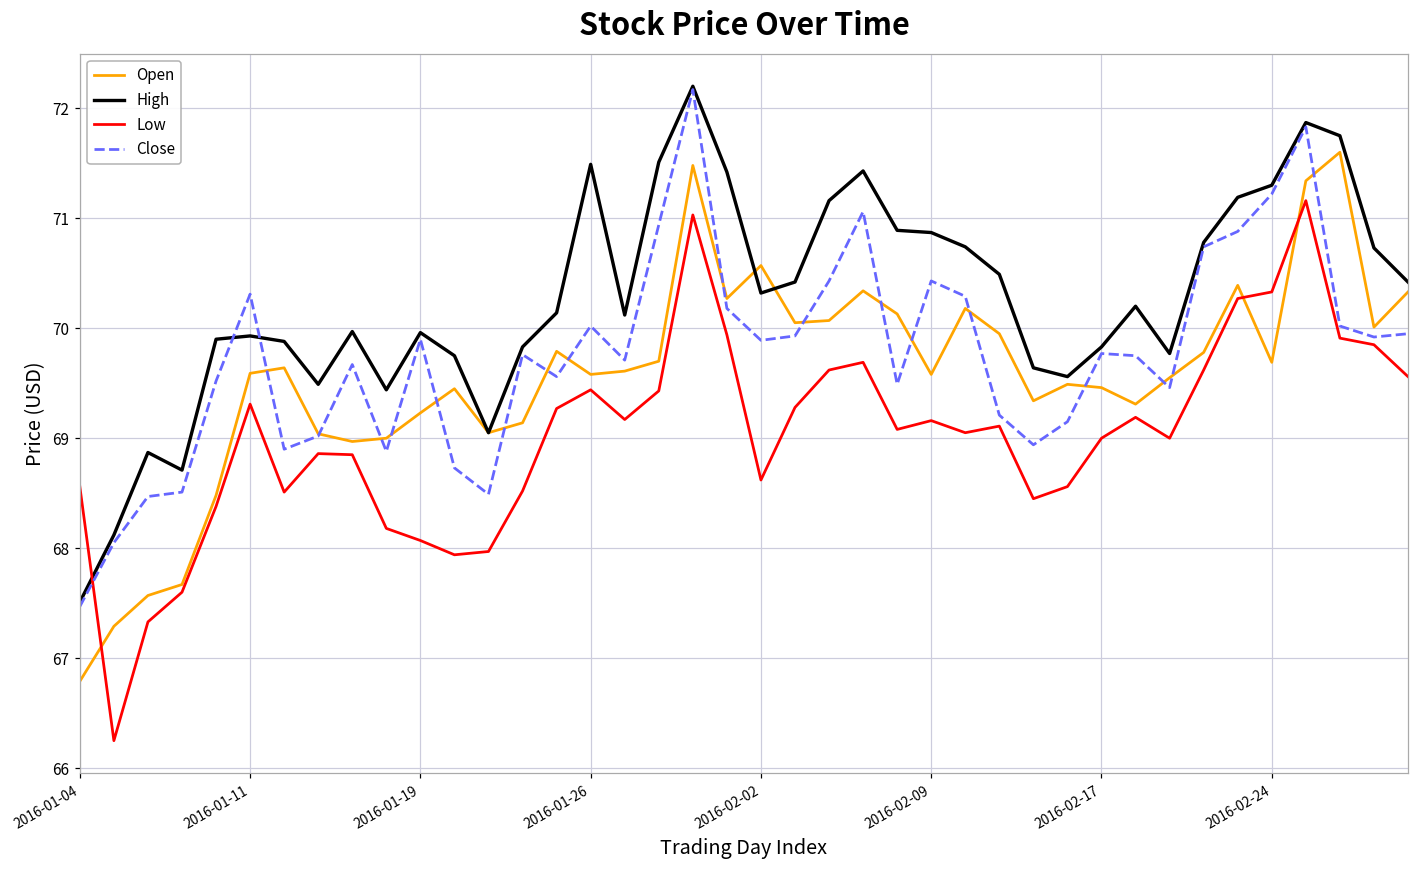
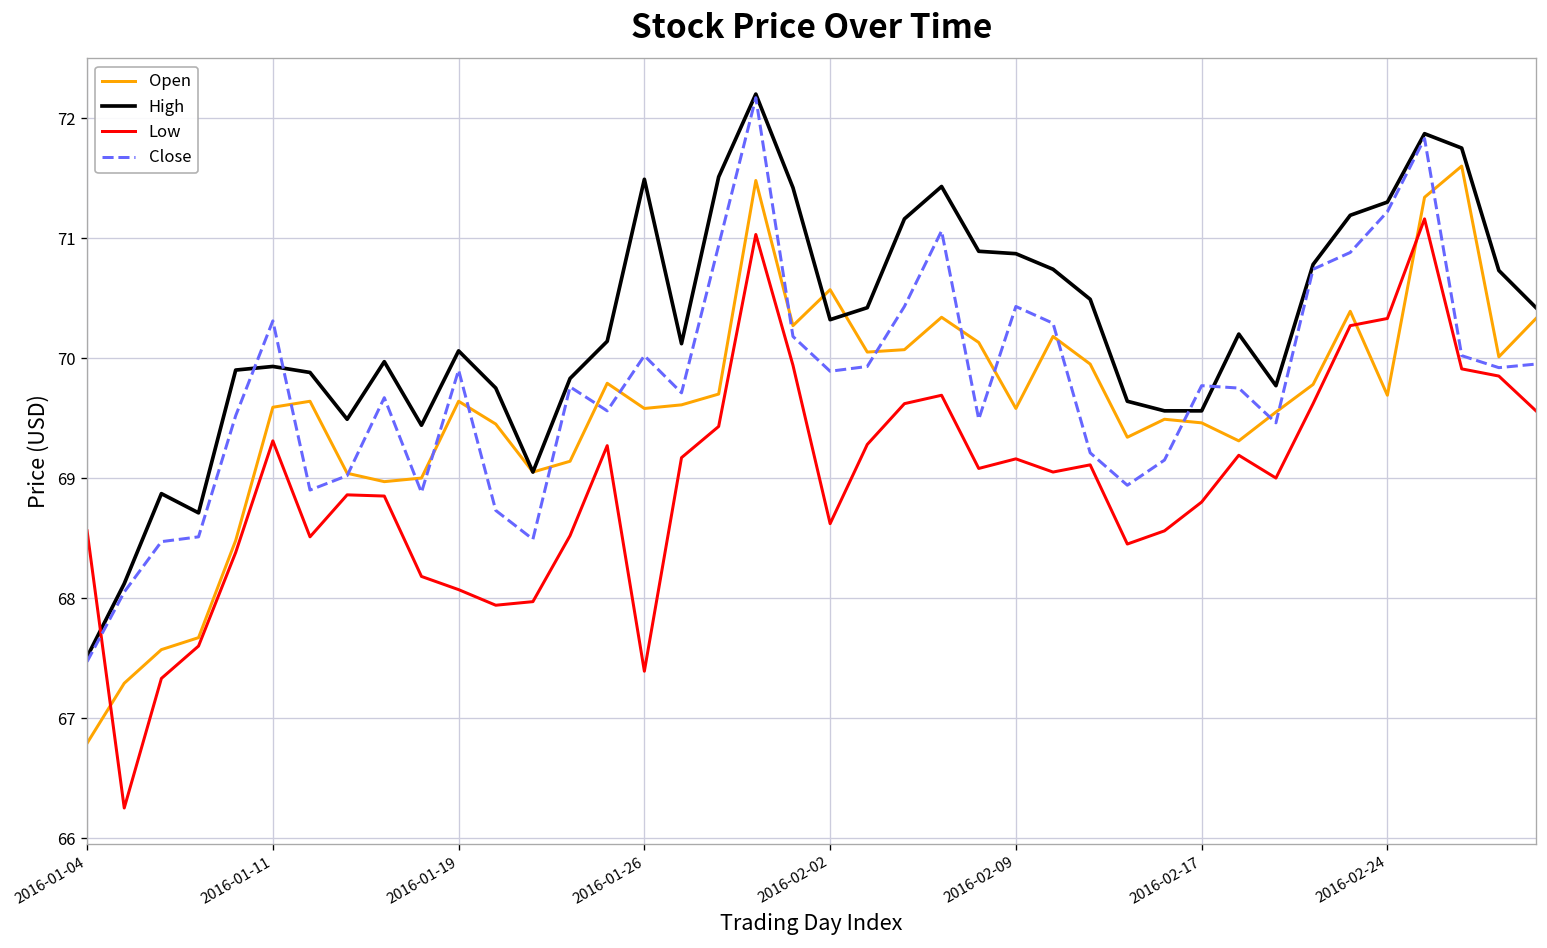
  {
    "Open": {
      "2016-01-04": 66.8,
      "2016-01-11": 69.6,
-     "2016-01-19": 69.2,
+     "2016-01-19": 69.6,
      "2016-01-26": 69.6,
      "2016-02-02": 70.6,
      "2016-02-09": 69.6,
      "2016-02-17": 69.5,
      "2016-02-24": 69.7
    },
    "High": {
      "2016-01-04": 67.5,
      "2016-01-11": 69.9,
-     "2016-01-19": 70.0,
+     "2016-01-19": 70.1,
      "2016-01-26": 71.5,
      "2016-02-02": 70.3,
      "2016-02-09": 70.9,
-     "2016-02-17": 69.8,
+     "2016-02-17": 69.6,
      "2016-02-24": 71.3
    },
    "Low": {
      "2016-01-04": 68.6,
      "2016-01-11": 69.3,
      "2016-01-19": 68.1,
-     "2016-01-26": 69.4,
+     "2016-01-26": 67.4,
      "2016-02-02": 68.6,
      "2016-02-09": 69.2,
-     "2016-02-17": 69.0,
+     "2016-02-17": 68.8,
      "2016-02-24": 70.3
    },
    "Close": {
      "2016-01-04": 67.5,
      "2016-01-11": 70.3,
      "2016-01-19": 69.9,
      "2016-01-26": 70.0,
      "2016-02-02": 69.9,
      "2016-02-09": 70.4,
      "2016-02-17": 69.8,
      "2016-02-24": 71.2
    }
  }
